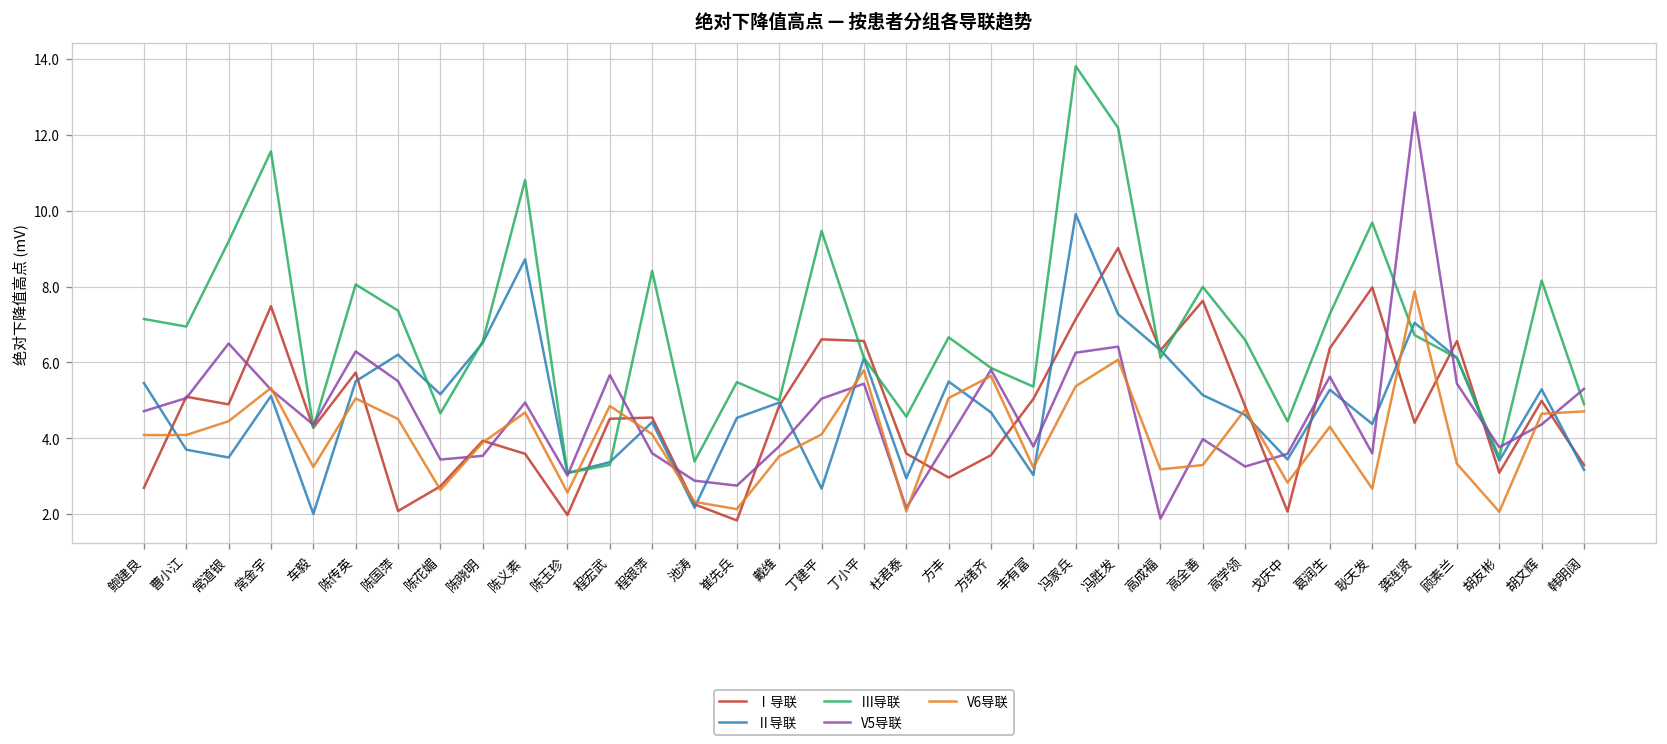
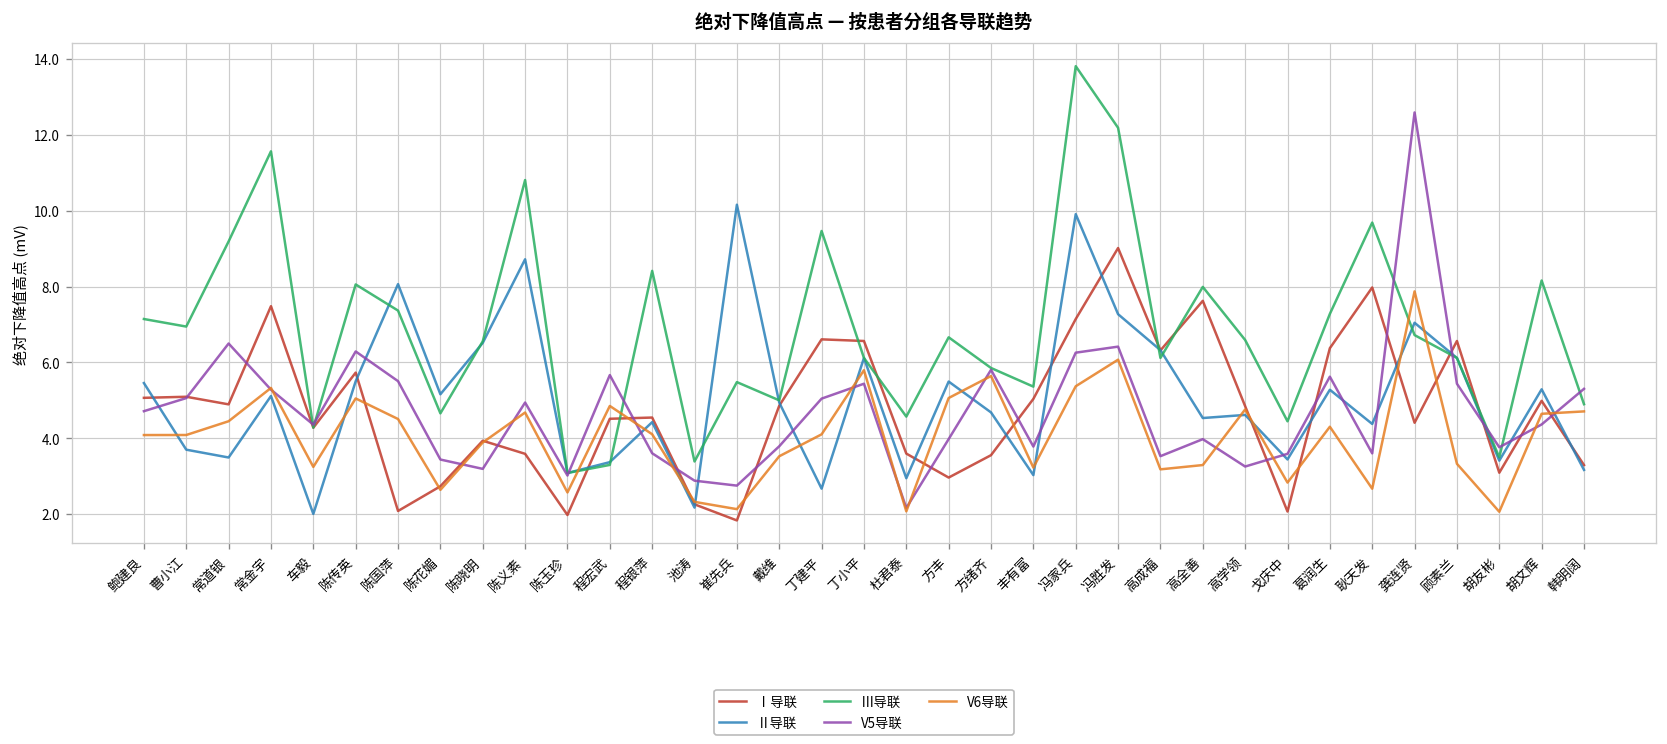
  {
    "Ⅰ导联": {
-     "鲍建良": 2.7,
+     "鲍建良": 5.1,
      "常道银": 4.9,
      "常金宇": 7.5,
      "陈传英": 5.7,
      "陈国萍": 2.1,
      "陈花媚": 2.7,
      "陈义素": 3.6,
      "陈玉珍": 2.0,
      "程宏武": 4.5,
      "程银萍": 4.5,
      "崔先兵": 1.8,
      "戴维": 4.9,
      "丁建平": 6.6,
      "丁小平": 6.6,
      "杜君泰": 3.6,
      "方丰": 3.0,
      "方绪齐": 3.6,
      "丰有富": 5.0,
      "冯家兵": 7.1,
      "冯胜发": 9.0,
      "高全善": 7.6,
      "高学领": 4.8,
      "戈庆中": 2.1,
      "葛润生": 6.4,
      "耿天发": 8.0,
      "龚连贤": 4.4,
      "顾素兰": 6.6,
      "胡友彬": 3.1,
      "胡文辉": 5.0,
      "韩明阔": 3.3
    },
    "Ⅱ导联": {
      "鲍建良": 5.5,
      "曹小江": 3.7,
      "常道银": 3.5,
      "常金宇": 5.1,
      "车毅": 2.0,
      "陈传英": 5.5,
-     "陈国萍": 6.2,
+     "陈国萍": 8.1,
      "陈花媚": 5.2,
      "陈义素": 8.7,
      "程银萍": 4.4,
      "池涛": 2.2,
-     "崔先兵": 4.5,
+     "崔先兵": 10.2,
      "丁建平": 2.7,
      "杜君泰": 2.9,
      "方丰": 5.5,
      "方绪齐": 4.7,
      "丰有富": 3.0,
      "冯家兵": 9.9,
      "冯胜发": 7.3,
-     "高全善": 5.1,
+     "高全善": 4.5,
      "高学领": 4.6,
      "戈庆中": 3.4,
      "葛润生": 5.3,
      "耿天发": 4.4,
      "龚连贤": 7.0,
      "胡友彬": 3.4,
      "胡文辉": 5.3,
      "韩明阔": 3.2
    },
    "Ⅲ导联": {
      "鲍建良": 7.1,
      "曹小江": 6.9,
      "常道银": 9.2,
      "常金宇": 11.6,
      "陈传英": 8.1,
      "陈国萍": 7.4,
      "陈花媚": 4.7,
      "陈义素": 10.8,
      "程银萍": 8.4,
      "池涛": 3.4,
      "崔先兵": 5.5,
      "丁建平": 9.5,
      "杜君泰": 4.6,
      "方丰": 6.7,
      "丰有富": 5.4,
      "冯家兵": 13.8,
      "冯胜发": 12.2,
      "高成福": 6.1,
      "高全善": 8.0,
      "高学领": 6.6,
      "戈庆中": 4.4,
      "葛润生": 7.3,
      "耿天发": 9.7,
      "龚连贤": 6.7,
      "胡友彬": 3.5,
      "胡文辉": 8.2,
      "韩明阔": 4.9
    },
    "V5导联": {
      "鲍建良": 4.7,
      "常道银": 6.5,
      "陈传英": 6.3,
      "陈国萍": 5.5,
      "陈花媚": 3.4,
-     "陈晓明": 3.5,
+     "陈晓明": 3.2,
      "陈义素": 4.9,
      "程宏武": 5.7,
      "程银萍": 3.6,
      "池涛": 2.9,
      "崔先兵": 2.7,
      "戴维": 3.8,
      "丁建平": 5.0,
      "丁小平": 5.4,
      "杜君泰": 2.2,
      "方丰": 4.0,
      "丰有富": 3.8,
      "冯家兵": 6.3,
      "冯胜发": 6.4,
-     "高成福": 1.9,
+     "高成福": 3.5,
      "高全善": 4.0,
      "高学领": 3.3,
      "戈庆中": 3.6,
      "葛润生": 5.6,
      "耿天发": 3.6,
      "龚连贤": 12.6,
      "顾素兰": 5.4,
      "胡友彬": 3.8,
      "胡文辉": 4.4,
      "韩明阔": 5.3
    },
    "V6导联": {
      "鲍建良": 4.1,
      "曹小江": 4.1,
      "常道银": 4.4,
      "车毅": 3.2,
      "陈传英": 5.0,
      "陈国萍": 4.5,
      "陈花媚": 2.6,
      "陈义素": 4.7,
      "陈玉珍": 2.6,
      "程宏武": 4.9,
      "程银萍": 4.1,
      "崔先兵": 2.1,
      "戴维": 3.5,
      "丁建平": 4.1,
      "丁小平": 5.8,
      "杜君泰": 2.1,
      "方丰": 5.1,
      "方绪齐": 5.6,
      "丰有富": 3.2,
      "冯家兵": 5.4,
      "冯胜发": 6.1,
      "高成福": 3.2,
      "高全善": 3.3,
      "高学领": 4.8,
      "戈庆中": 2.8,
      "葛润生": 4.3,
      "耿天发": 2.7,
      "龚连贤": 7.9,
      "顾素兰": 3.3,
      "胡友彬": 2.1,
      "胡文辉": 4.6,
      "韩明阔": 4.7
    }
  }
